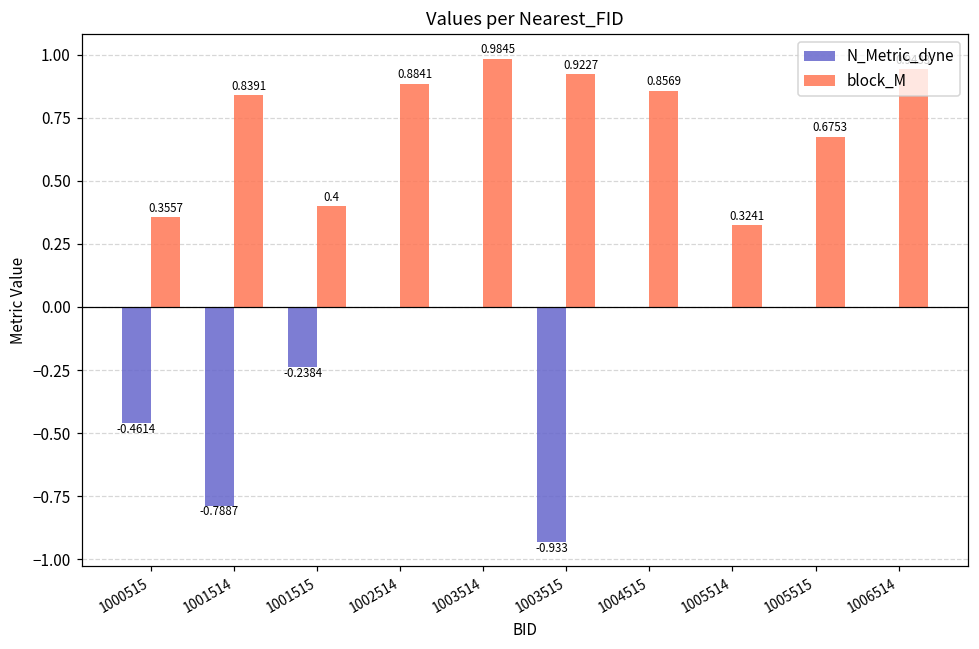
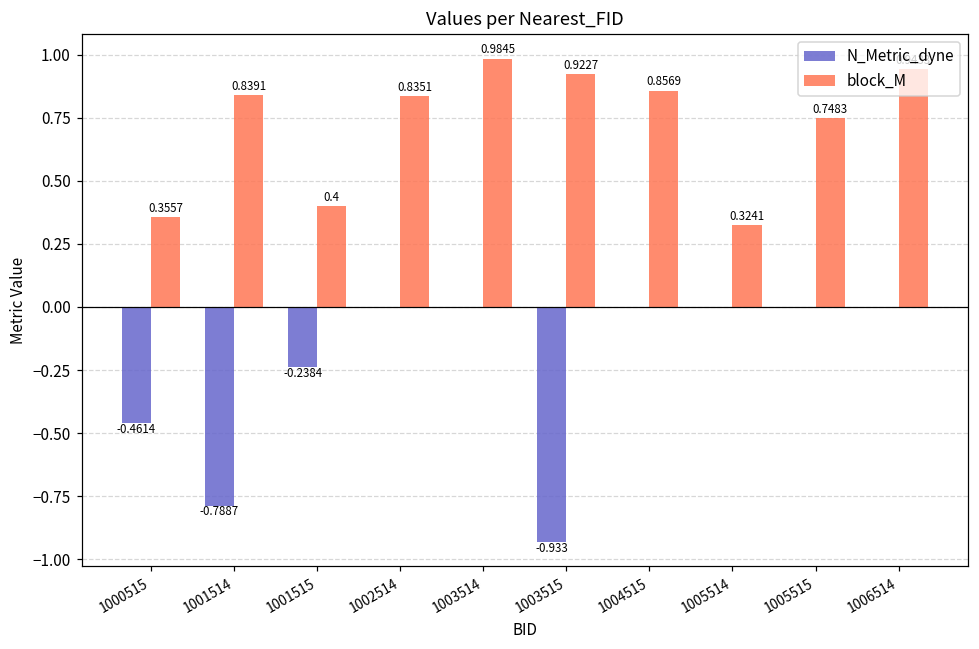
  {
    "N_Metric_dyne": {
      "1000515": -0.4614,
      "1001514": -0.7887,
      "1001515": -0.2384,
      "1003515": -0.933
    },
    "block_M": {
      "1000515": 0.3557,
      "1001514": 0.8391,
      "1001515": 0.4,
-     "1002514": 0.8841,
+     "1002514": 0.8351,
      "1003514": 0.9845,
      "1003515": 0.9227,
      "1004515": 0.8569,
      "1005514": 0.3241,
-     "1005515": 0.6753
+     "1005515": 0.7483
    }
  }
